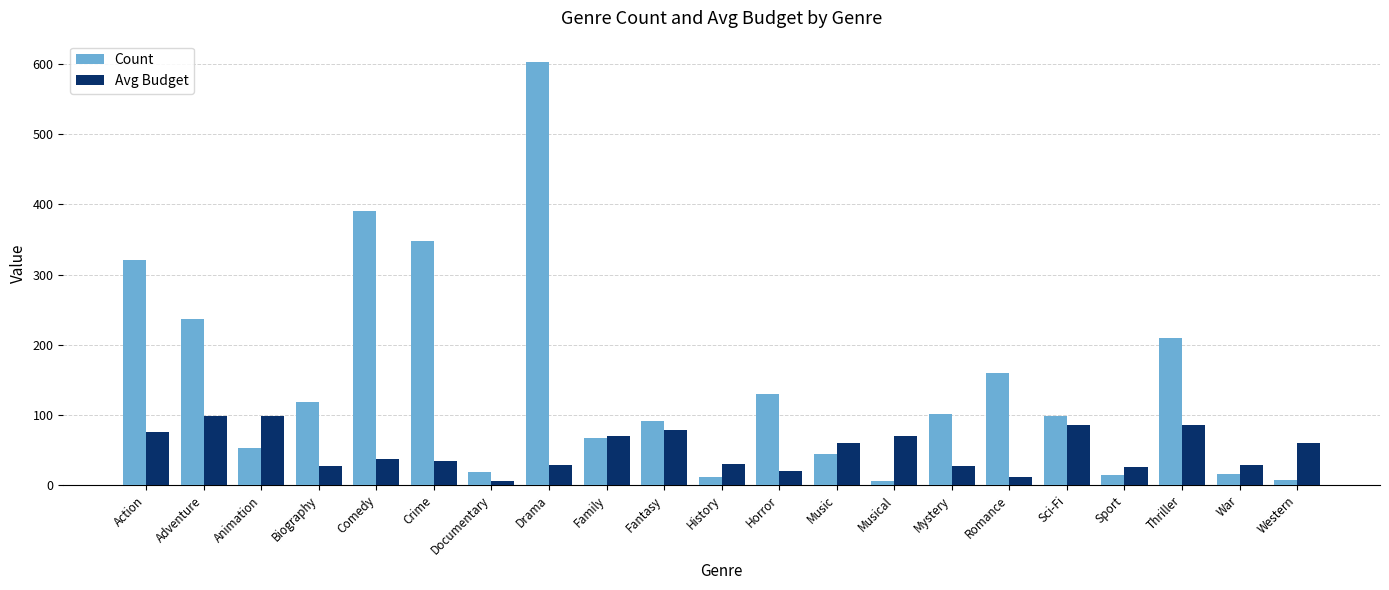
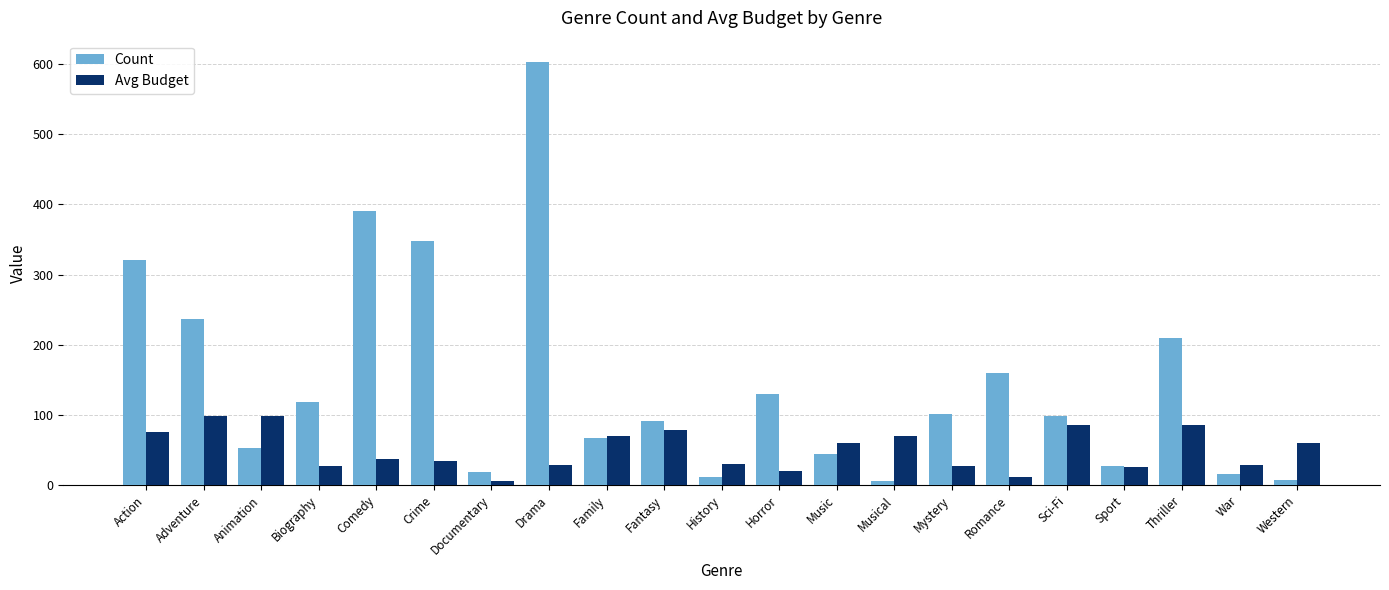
  {
    "Count": {
      "Action": 320,
      "Adventure": 240,
      "Animation": 50,
      "Biography": 120,
      "Comedy": 390,
      "Crime": 350,
      "Documentary": 20,
      "Drama": 600,
      "Family": 70,
      "Fantasy": 90,
      "History": 10,
      "Horror": 130,
      "Music": 40,
      "Musical": 10,
      "Mystery": 100,
      "Romance": 160,
      "Sci-Fi": 100,
-     "Sport": 10,
+     "Sport": 30,
      "Thriller": 210,
      "War": 20,
      "Western": 10
    },
    "Avg Budget": {
      "Action": 80,
      "Adventure": 100,
      "Animation": 100,
      "Biography": 30,
      "Comedy": 40,
      "Crime": 30,
      "Documentary": 10,
      "Drama": 30,
      "Family": 70,
      "Fantasy": 80,
      "History": 30,
      "Horror": 20,
      "Music": 60,
      "Musical": 70,
      "Mystery": 30,
      "Romance": 10,
      "Sci-Fi": 90,
      "Sport": 30,
      "Thriller": 90,
      "War": 30,
      "Western": 60
    }
  }
